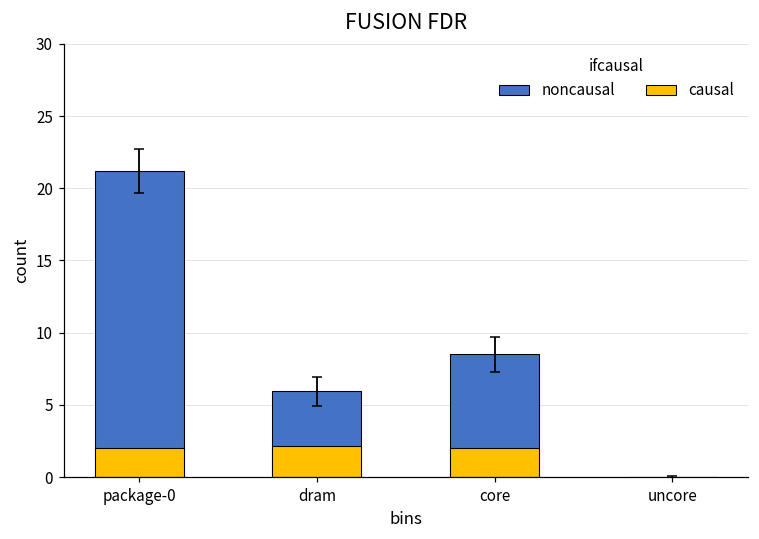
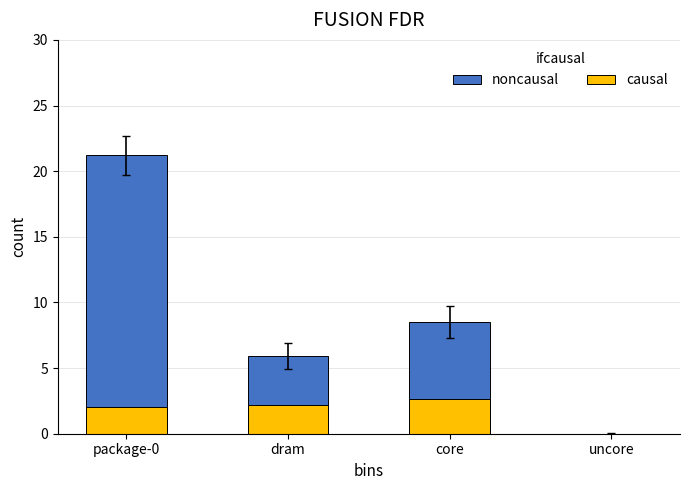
  {
    "causal": {
-     "core": 2.0
+     "core": 2.7
    }
  }
